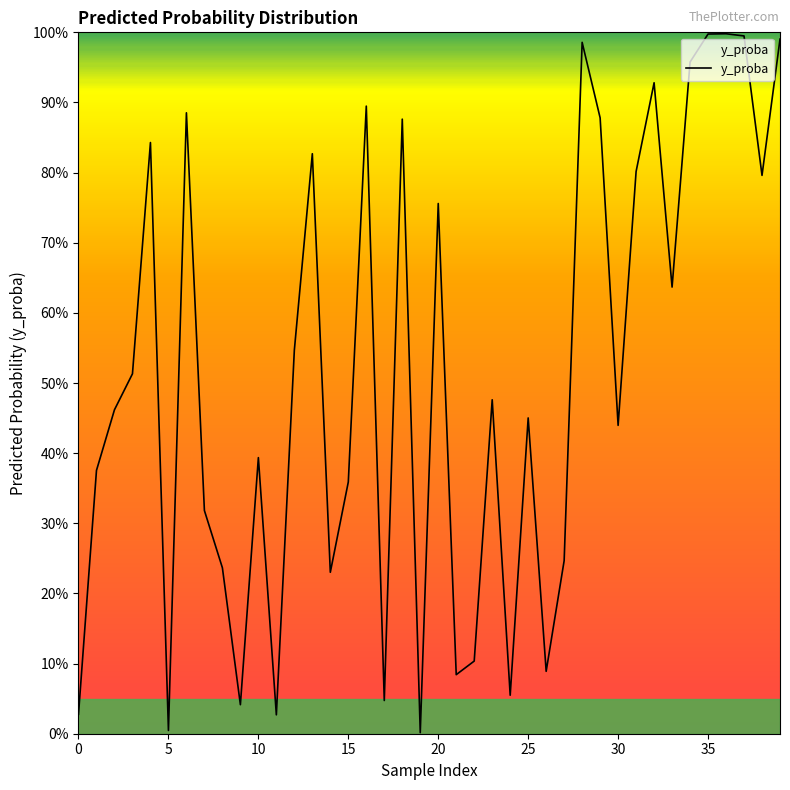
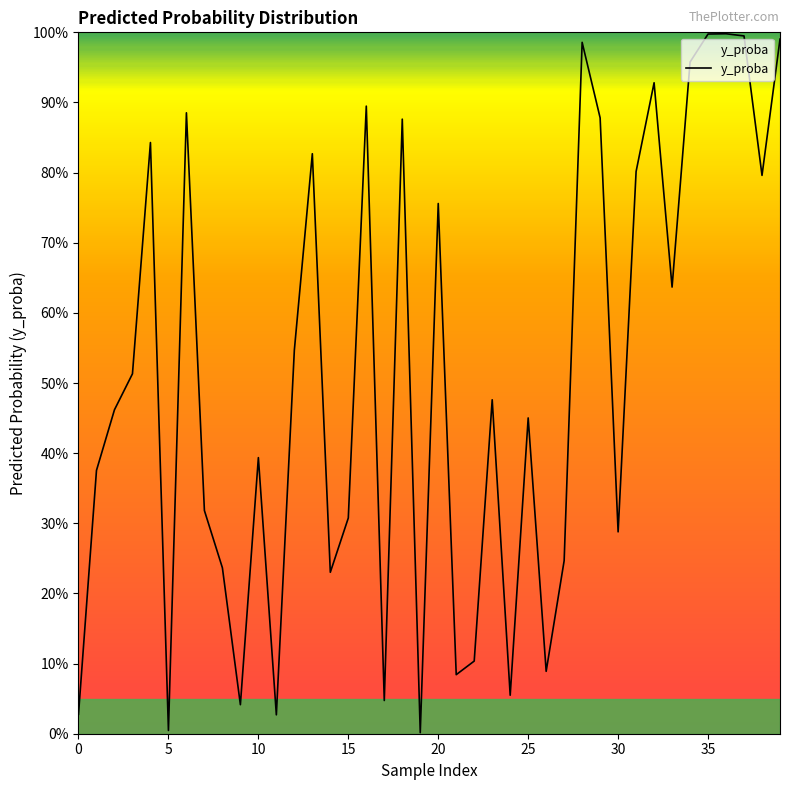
  {
    "10": "39%",
-   "15": "36%",
+   "15": "31%",
    "20": "76%",
    "25": "45%",
-   "30": "44%",
+   "30": "29%",
    "35": "100%"
  }
